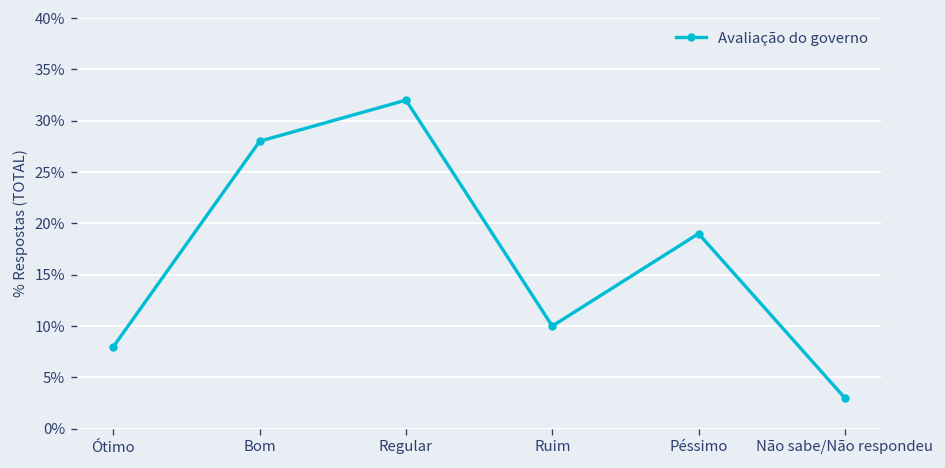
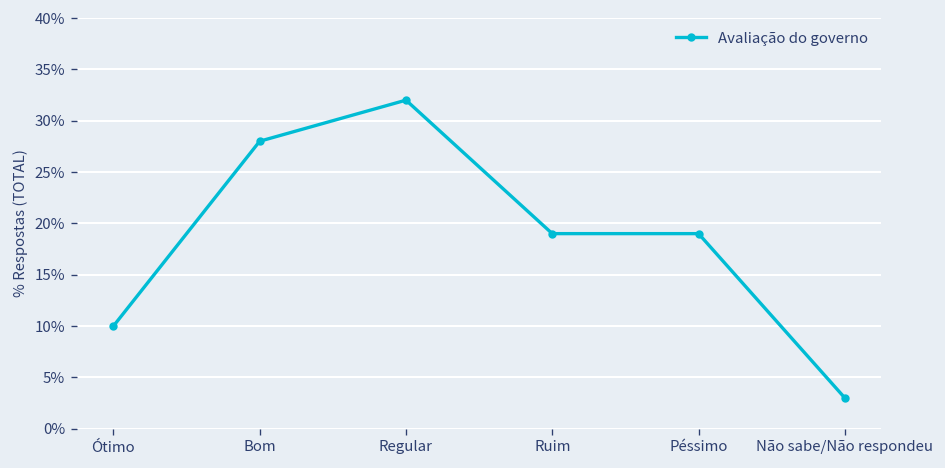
  {
-   "Ótimo": "8%",
+   "Ótimo": "10%",
    "Bom": "28%",
    "Regular": "32%",
-   "Ruim": "10%",
+   "Ruim": "19%",
    "Péssimo": "19%",
    "Não sabe/Não respondeu": "3%"
  }
